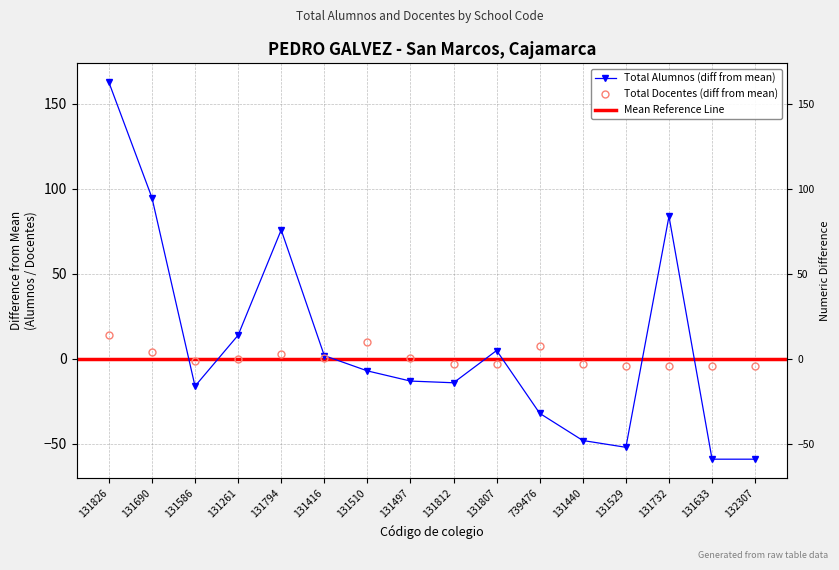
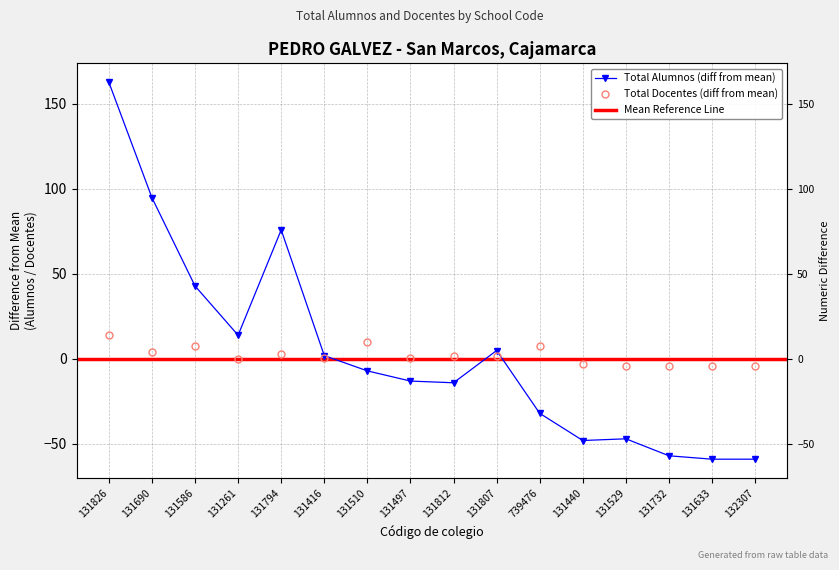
  {
    "Total Alumnos (diff from mean)": {
      "131826": 163,
      "131690": 95,
-     "131586": -16,
+     "131586": 43,
      "131261": 14,
      "131794": 76,
      "131510": -7,
      "131497": -13,
      "131812": -14,
      "131807": 5,
      "739476": -32,
      "131440": -48,
-     "131529": -52,
-     "131732": 84,
+     "131529": -47,
+     "131732": -57,
      "131633": -59,
      "132307": -59
    },
    "Total Docentes (diff from mean)": {
      "131826": 14,
      "131690": 4,
-     "131586": -1,
+     "131586": 8,
      "131261": 0,
      "131794": 3,
      "131510": 10,
      "131497": 1,
-     "131812": -3,
-     "131807": -3,
+     "131812": 2,
+     "131807": 2,
      "739476": 8,
      "131440": -3,
      "131529": -4,
      "131732": -4,
      "131633": -4,
      "132307": -4
    }
  }
